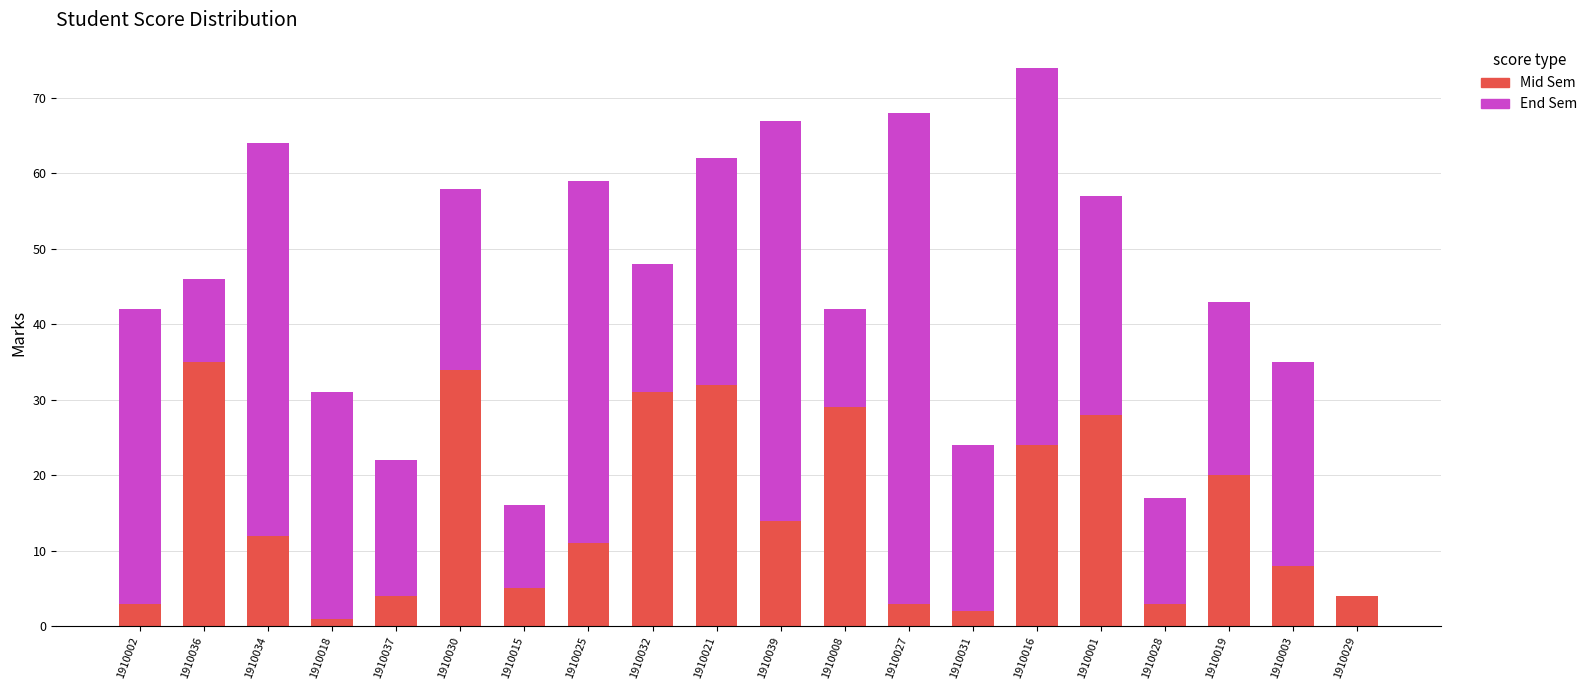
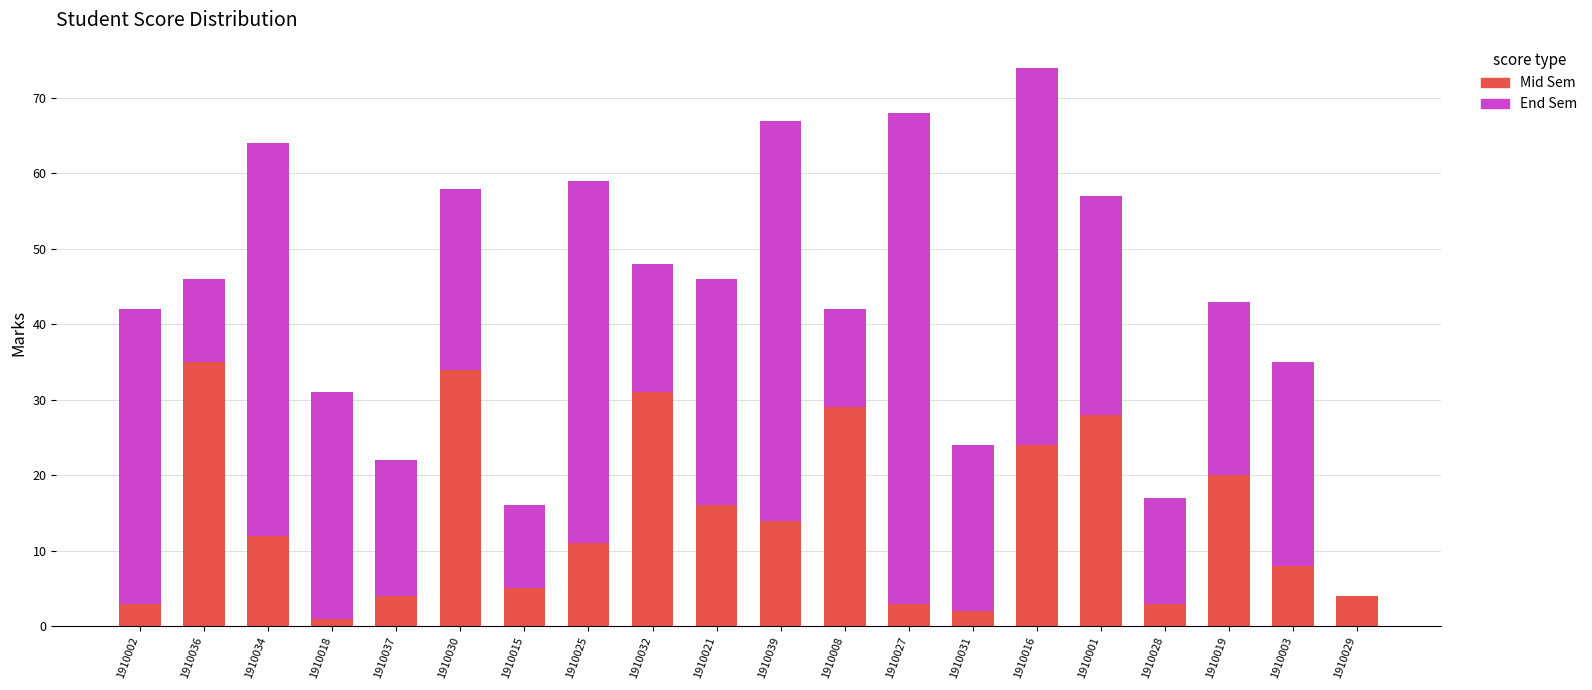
  {
    "Mid Sem": {
      "1910002": 3,
      "1910036": 35,
      "1910034": 12,
      "1910018": 1,
      "1910037": 4,
      "1910030": 34,
      "1910015": 5,
      "1910025": 11,
      "1910032": 31,
-     "1910021": 32,
+     "1910021": 16,
      "1910039": 14,
      "1910008": 29,
      "1910027": 3,
      "1910031": 2,
      "1910016": 24,
      "1910001": 28,
      "1910028": 3,
      "1910019": 20,
      "1910003": 8,
      "1910029": 4
    },
    "End Sem": {
      "1910002": 39,
      "1910036": 11,
      "1910034": 52,
      "1910018": 30,
      "1910037": 18,
      "1910030": 24,
      "1910015": 11,
      "1910025": 48,
      "1910032": 17,
      "1910021": 30,
      "1910039": 53,
      "1910008": 13,
      "1910027": 65,
      "1910031": 22,
      "1910016": 50,
      "1910001": 29,
      "1910028": 14,
      "1910019": 23,
      "1910003": 27,
      "1910029": 0
    }
  }
